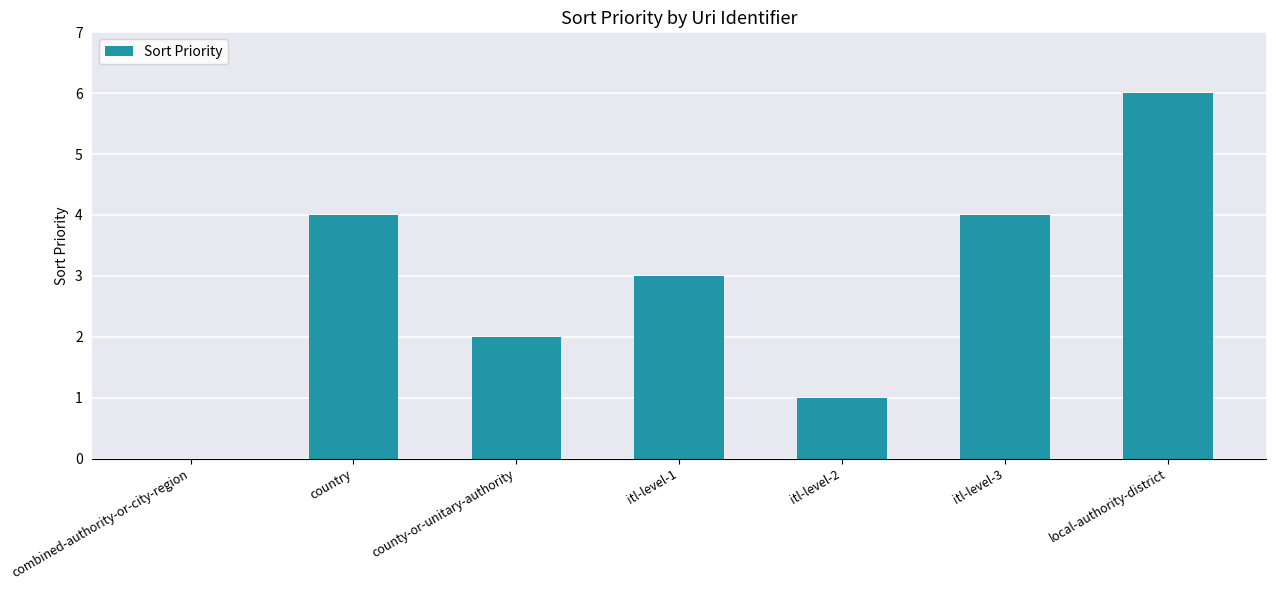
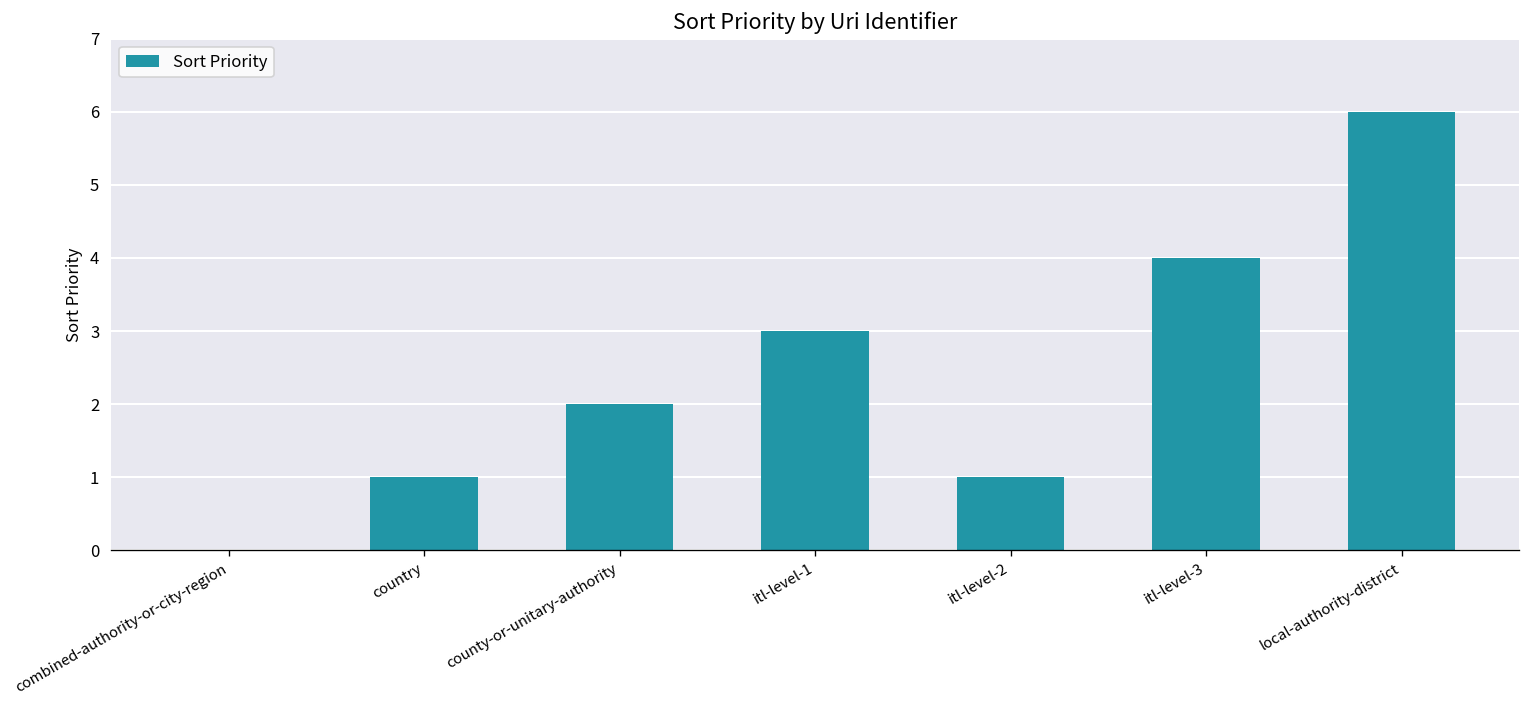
  {
    "combined-authority-or-city-region": 0,
-   "country": 4,
+   "country": 1,
    "county-or-unitary-authority": 2,
    "itl-level-1": 3,
    "itl-level-2": 1,
    "itl-level-3": 4,
    "local-authority-district": 6
  }
